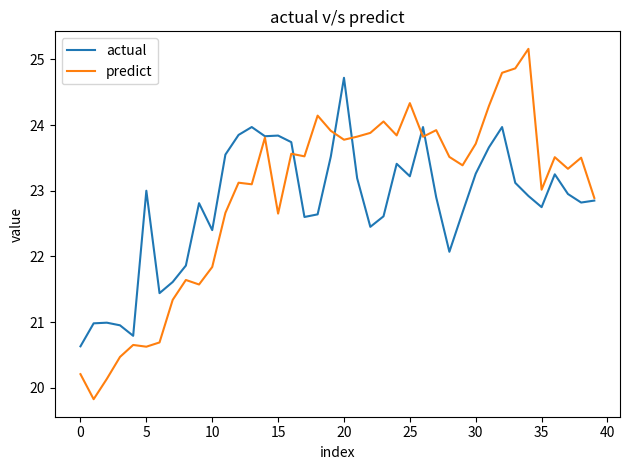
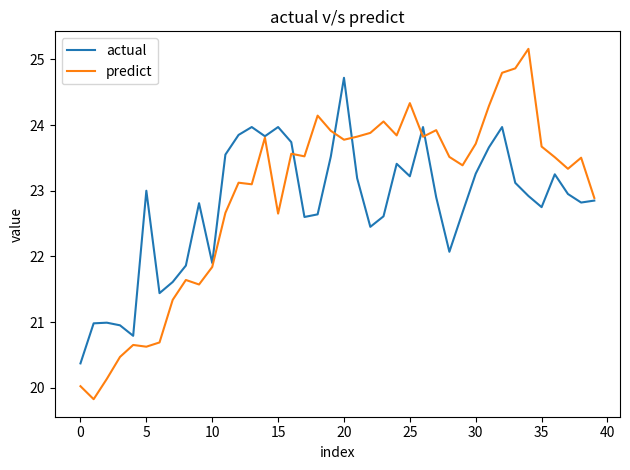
  {
    "actual": {
-     "0": 20.6,
+     "0": 20.4,
      "5": 23.0,
-     "10": 22.4,
-     "15": 23.8,
+     "10": 21.9,
+     "15": 24.0,
      "20": 24.7,
      "25": 23.2,
      "30": 23.3,
      "35": 22.8
    },
    "predict": {
-     "0": 20.2,
+     "0": 20.0,
      "5": 20.6,
      "10": 21.8,
      "15": 22.7,
      "20": 23.8,
      "25": 24.3,
      "30": 23.7,
-     "35": 23.0
+     "35": 23.7
    }
  }
